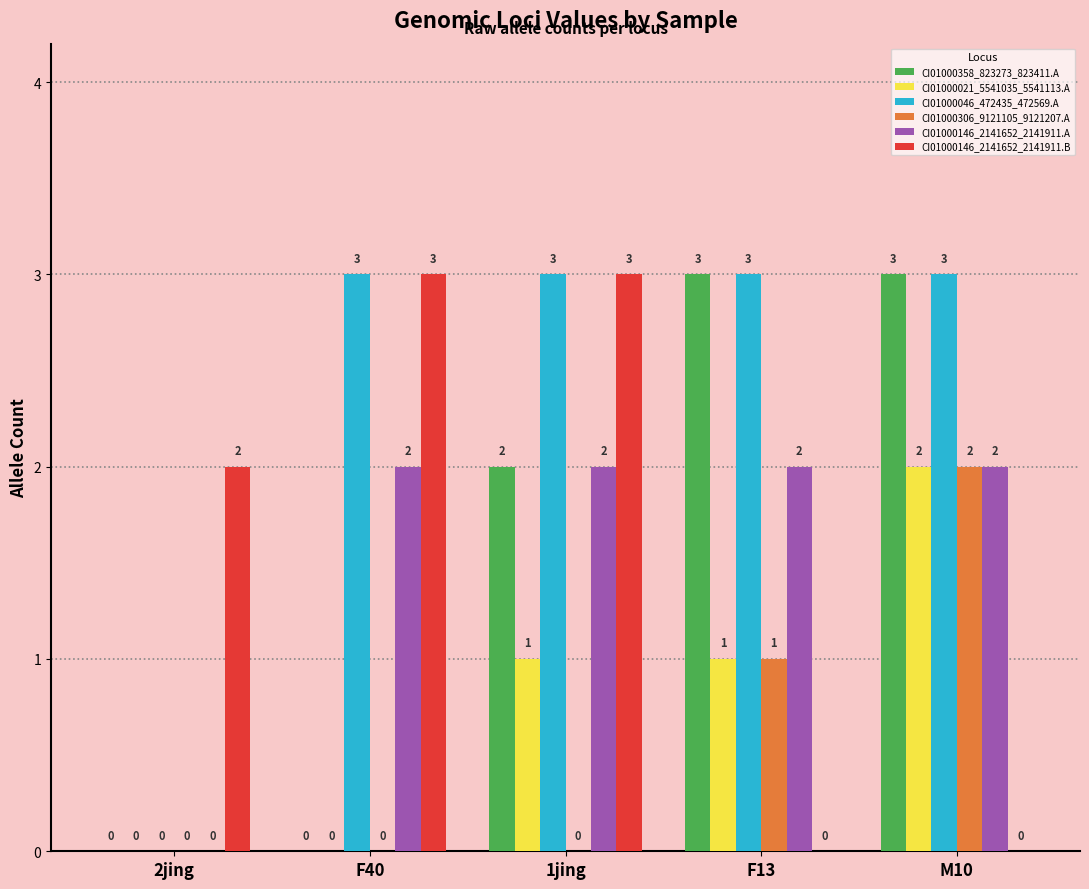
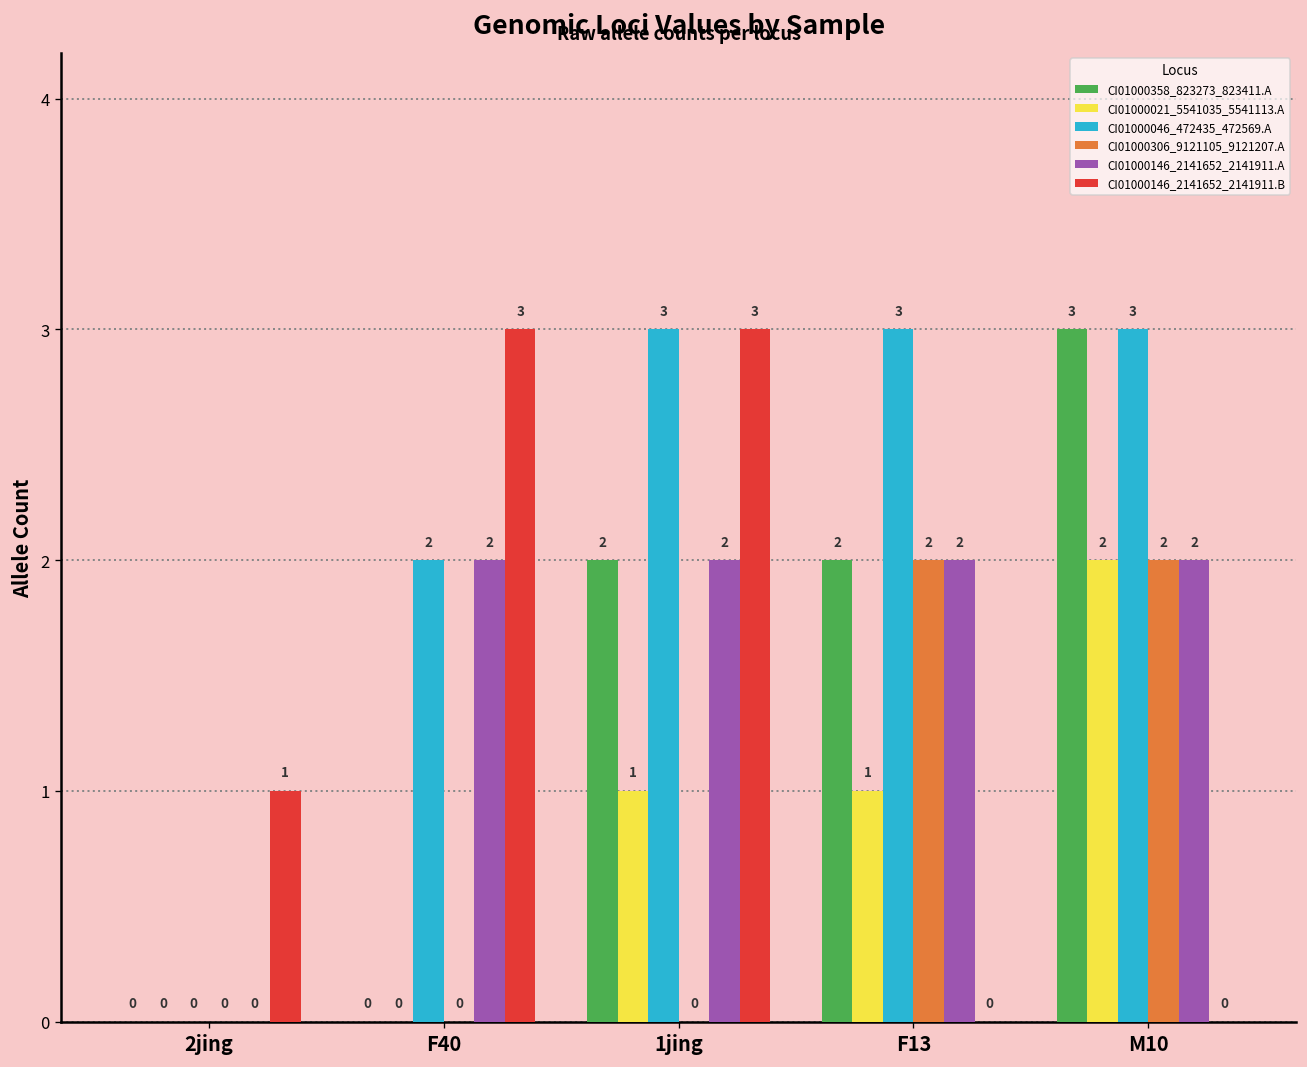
  {
    "CI01000358_823273_823411.A": {
      "2jing": 0,
      "F40": 0,
      "1jing": 2,
-     "F13": 3,
+     "F13": 2,
      "M10": 3
    },
    "CI01000021_5541035_5541113.A": {
      "2jing": 0,
      "F40": 0,
      "1jing": 1,
      "F13": 1,
      "M10": 2
    },
    "CI01000046_472435_472569.A": {
      "2jing": 0,
-     "F40": 3,
+     "F40": 2,
      "1jing": 3,
      "F13": 3,
      "M10": 3
    },
    "CI01000306_9121105_9121207.A": {
      "2jing": 0,
      "F40": 0,
      "1jing": 0,
-     "F13": 1,
+     "F13": 2,
      "M10": 2
    },
    "CI01000146_2141652_2141911.A": {
      "2jing": 0,
      "F40": 2,
      "1jing": 2,
      "F13": 2,
      "M10": 2
    },
    "CI01000146_2141652_2141911.B": {
-     "2jing": 2,
+     "2jing": 1,
      "F40": 3,
      "1jing": 3,
      "F13": 0,
      "M10": 0
    }
  }
